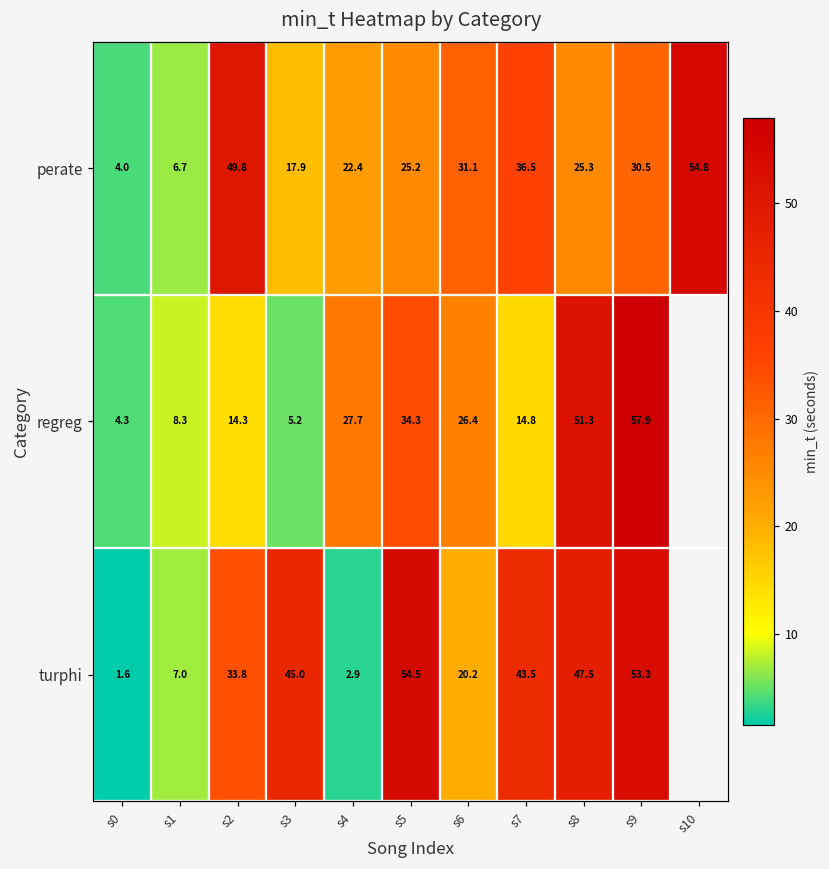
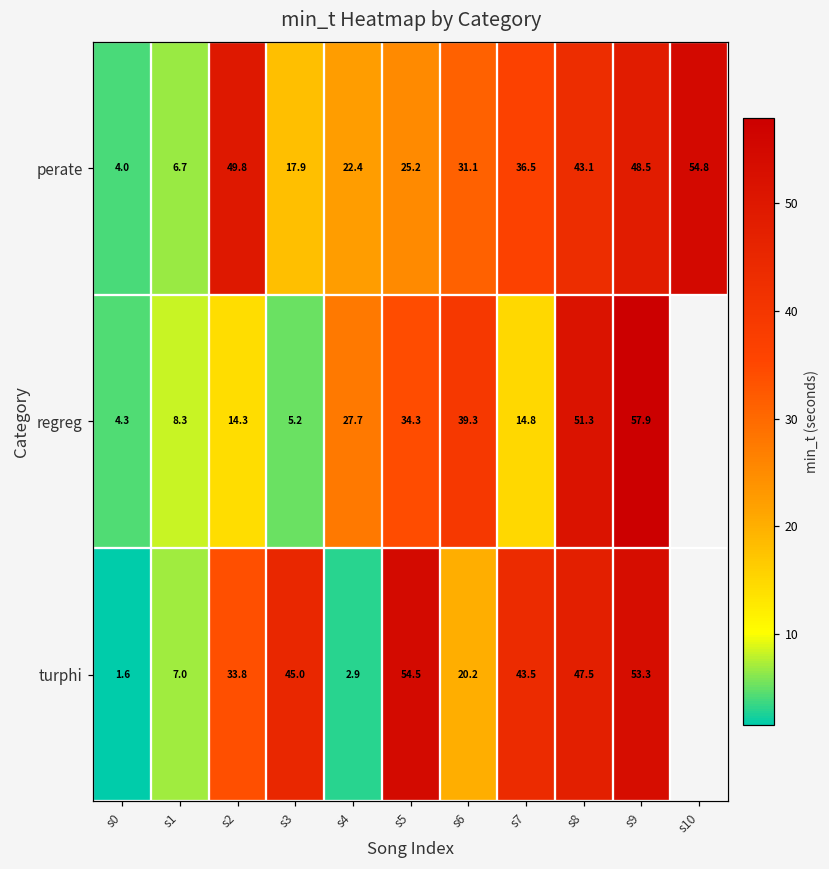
  {
    "perate": {
      "s0": 4.0,
      "s1": 6.7,
      "s2": 49.8,
      "s3": 17.9,
      "s4": 22.4,
      "s5": 25.2,
      "s6": 31.1,
      "s7": 36.5,
-     "s8": 25.3,
-     "s9": 30.5,
+     "s8": 43.1,
+     "s9": 48.5,
      "s10": 54.8
    },
    "regreg": {
      "s0": 4.3,
      "s1": 8.3,
      "s2": 14.3,
      "s3": 5.2,
      "s4": 27.7,
      "s5": 34.3,
-     "s6": 26.4,
+     "s6": 39.3,
      "s7": 14.8,
      "s8": 51.3,
      "s9": 57.9
    },
    "turphi": {
      "s0": 1.6,
      "s1": 7.0,
      "s2": 33.8,
      "s3": 45.0,
      "s4": 2.9,
      "s5": 54.5,
      "s6": 20.2,
      "s7": 43.5,
      "s8": 47.5,
      "s9": 53.3
    }
  }
